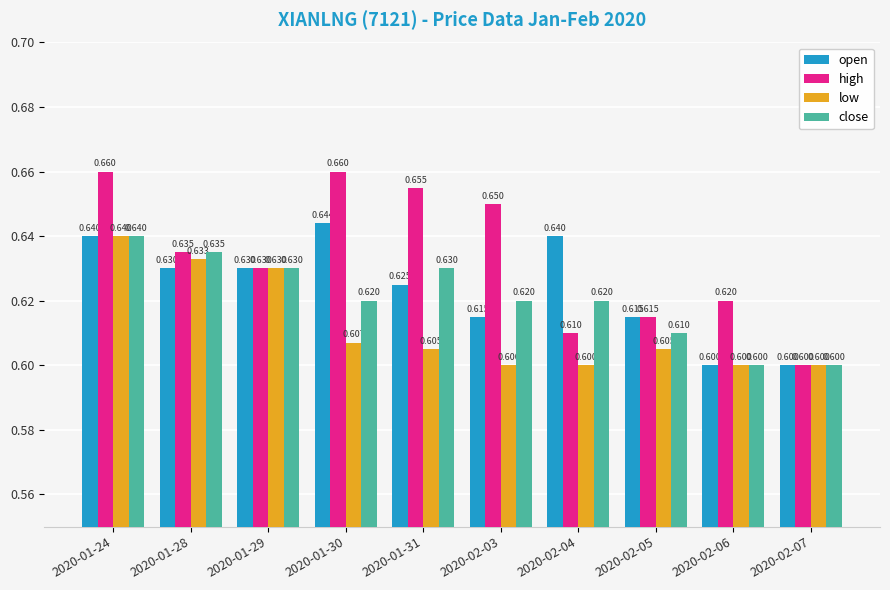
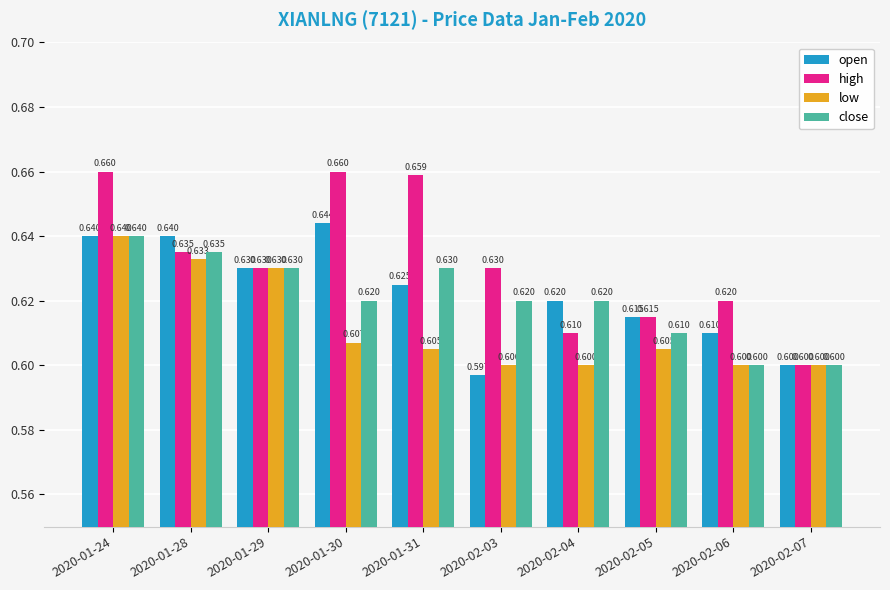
  {
    "open": {
      "2020-01-24": 0.640,
-     "2020-01-28": 0.630,
+     "2020-01-28": 0.640,
      "2020-01-30": 0.644,
      "2020-01-31": 0.625,
-     "2020-02-03": 0.615,
-     "2020-02-04": 0.640,
-     "2020-02-06": 0.600
+     "2020-02-03": 0.597,
+     "2020-02-04": 0.620,
+     "2020-02-06": 0.610
    },
    "high": {
      "2020-01-24": 0.660,
      "2020-01-28": 0.635,
      "2020-01-30": 0.660,
-     "2020-01-31": 0.655,
-     "2020-02-03": 0.650,
+     "2020-01-31": 0.659,
+     "2020-02-03": 0.630,
      "2020-02-04": 0.610,
      "2020-02-06": 0.620
    },
    "low": {
      "2020-01-28": 0.633,
      "2020-01-30": 0.607,
      "2020-01-31": 0.605,
      "2020-02-03": 0.600,
      "2020-02-04": 0.600,
      "2020-02-05": 0.605
    },
    "close": {
      "2020-01-28": 0.635,
      "2020-01-30": 0.620,
      "2020-01-31": 0.630,
      "2020-02-03": 0.620,
      "2020-02-04": 0.620,
      "2020-02-05": 0.610
    }
  }
